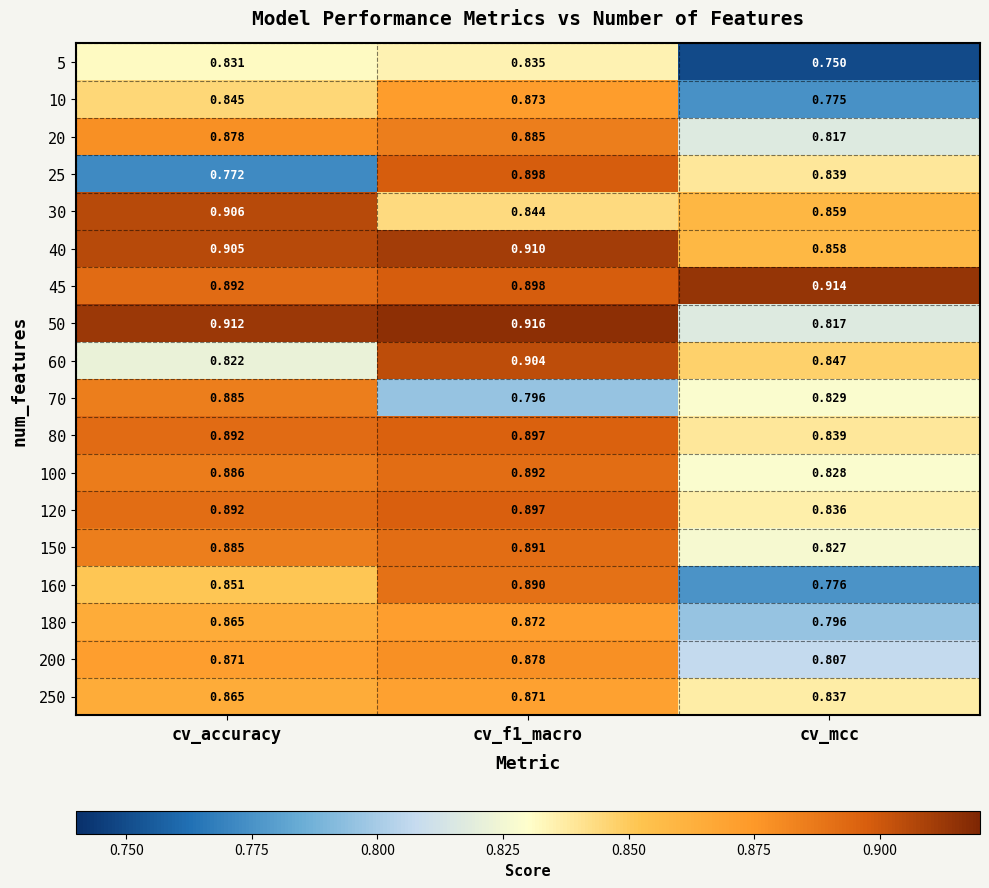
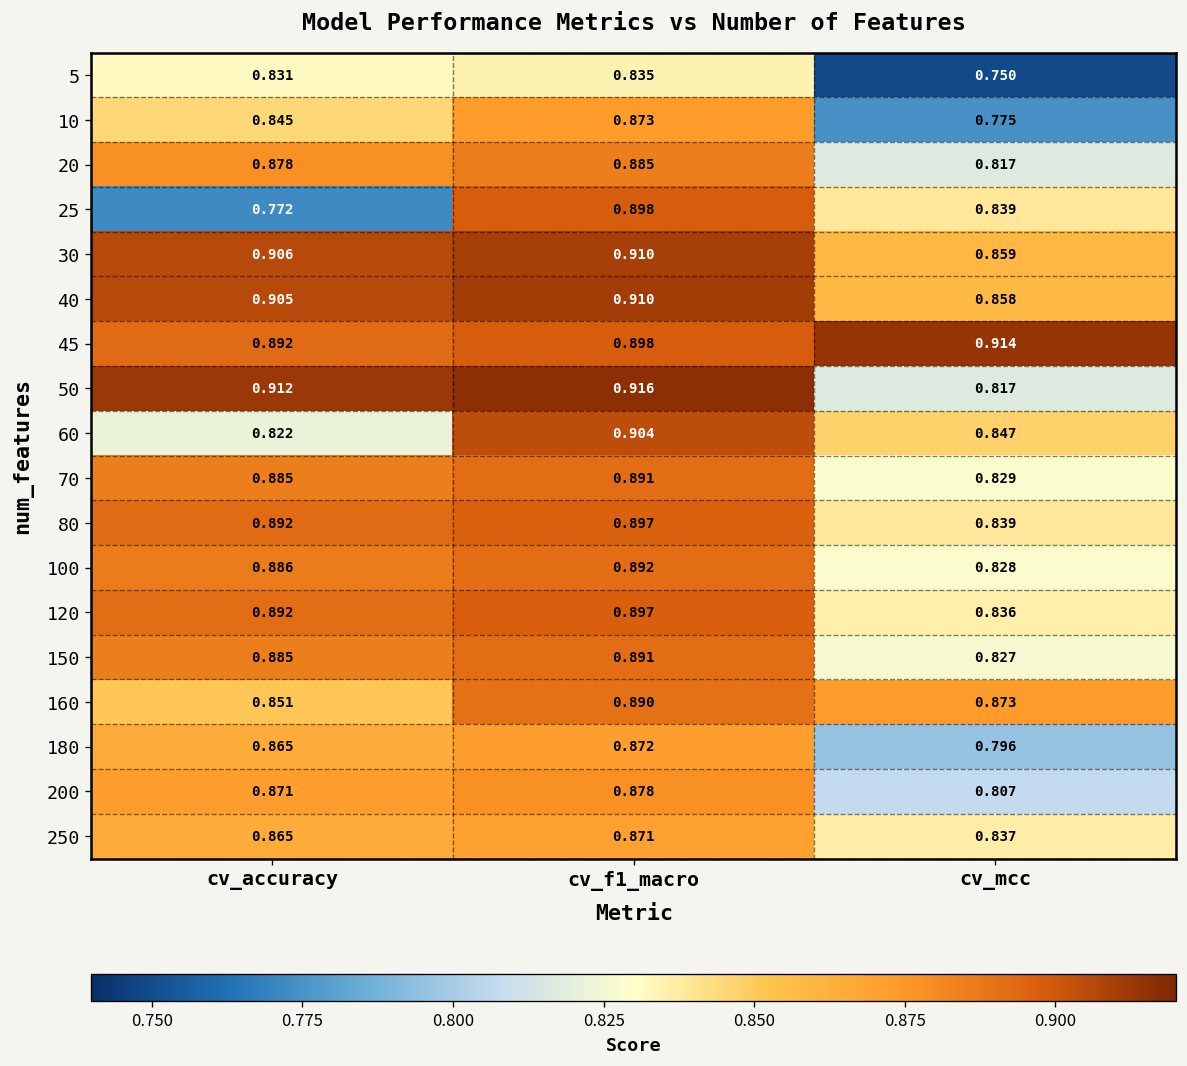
  {
    "5": {
      "cv_accuracy": 0.831,
      "cv_f1_macro": 0.835,
      "cv_mcc": 0.750
    },
    "10": {
      "cv_accuracy": 0.845,
      "cv_f1_macro": 0.873,
      "cv_mcc": 0.775
    },
    "20": {
      "cv_accuracy": 0.878,
      "cv_f1_macro": 0.885,
      "cv_mcc": 0.817
    },
    "25": {
      "cv_accuracy": 0.772,
      "cv_f1_macro": 0.898,
      "cv_mcc": 0.839
    },
    "30": {
      "cv_accuracy": 0.906,
-     "cv_f1_macro": 0.844,
+     "cv_f1_macro": 0.910,
      "cv_mcc": 0.859
    },
    "40": {
      "cv_accuracy": 0.905,
      "cv_f1_macro": 0.910,
      "cv_mcc": 0.858
    },
    "45": {
      "cv_accuracy": 0.892,
      "cv_f1_macro": 0.898,
      "cv_mcc": 0.914
    },
    "50": {
      "cv_accuracy": 0.912,
      "cv_f1_macro": 0.916,
      "cv_mcc": 0.817
    },
    "60": {
      "cv_accuracy": 0.822,
      "cv_f1_macro": 0.904,
      "cv_mcc": 0.847
    },
    "70": {
      "cv_accuracy": 0.885,
-     "cv_f1_macro": 0.796,
+     "cv_f1_macro": 0.891,
      "cv_mcc": 0.829
    },
    "80": {
      "cv_accuracy": 0.892,
      "cv_f1_macro": 0.897,
      "cv_mcc": 0.839
    },
    "100": {
      "cv_accuracy": 0.886,
      "cv_f1_macro": 0.892,
      "cv_mcc": 0.828
    },
    "120": {
      "cv_accuracy": 0.892,
      "cv_f1_macro": 0.897,
      "cv_mcc": 0.836
    },
    "150": {
      "cv_accuracy": 0.885,
      "cv_f1_macro": 0.891,
      "cv_mcc": 0.827
    },
    "160": {
      "cv_accuracy": 0.851,
      "cv_f1_macro": 0.890,
-     "cv_mcc": 0.776
+     "cv_mcc": 0.873
    },
    "180": {
      "cv_accuracy": 0.865,
      "cv_f1_macro": 0.872,
      "cv_mcc": 0.796
    },
    "200": {
      "cv_accuracy": 0.871,
      "cv_f1_macro": 0.878,
      "cv_mcc": 0.807
    },
    "250": {
      "cv_accuracy": 0.865,
      "cv_f1_macro": 0.871,
      "cv_mcc": 0.837
    }
  }
